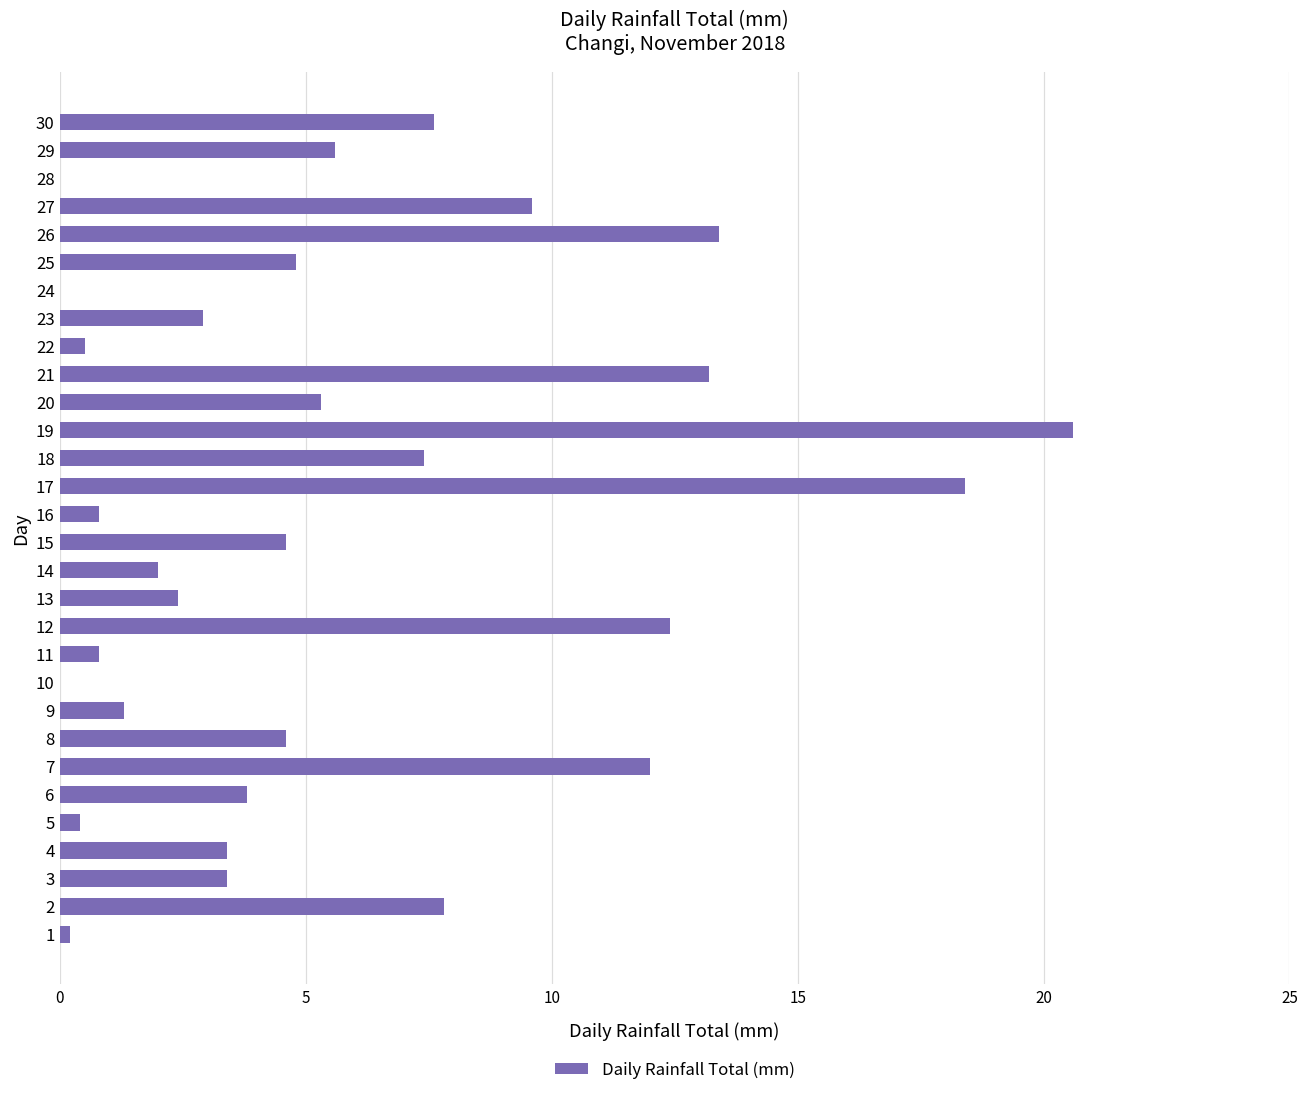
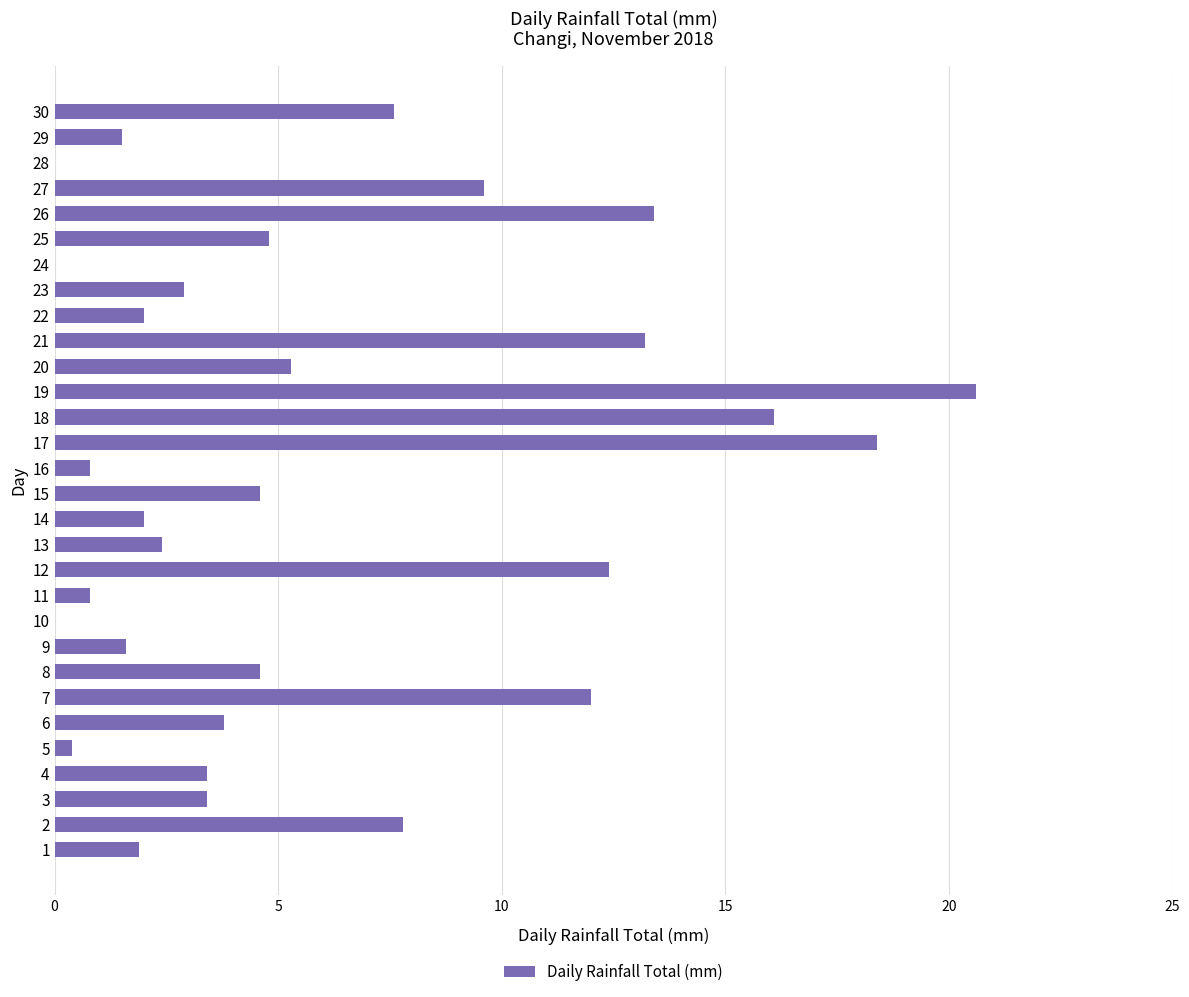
  {
    "30": 7.6,
-   "29": 5.6,
+   "29": 1.5,
    "28": 0.0,
    "27": 9.6,
    "26": 13.4,
    "25": 4.8,
    "24": 0.0,
    "23": 2.9,
-   "22": 0.5,
+   "22": 2.0,
    "21": 13.2,
    "20": 5.3,
    "19": 20.6,
-   "18": 7.4,
+   "18": 16.1,
    "17": 18.4,
    "16": 0.8,
    "15": 4.6,
    "14": 2.0,
    "13": 2.4,
    "12": 12.4,
    "11": 0.8,
    "10": 0.0,
-   "9": 1.3,
+   "9": 1.6,
    "8": 4.6,
    "7": 12.0,
    "6": 3.8,
    "5": 0.4,
    "4": 3.4,
    "3": 3.4,
    "2": 7.8,
-   "1": 0.2
+   "1": 1.9
  }
